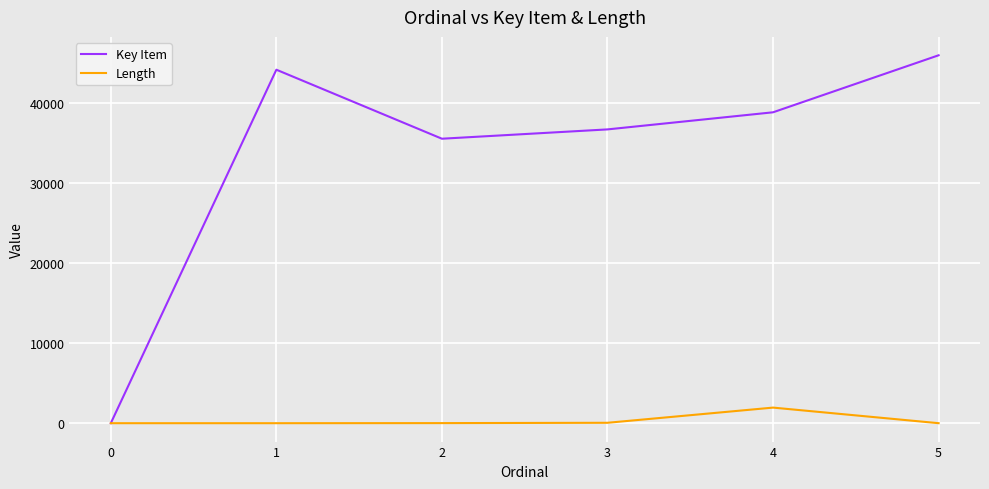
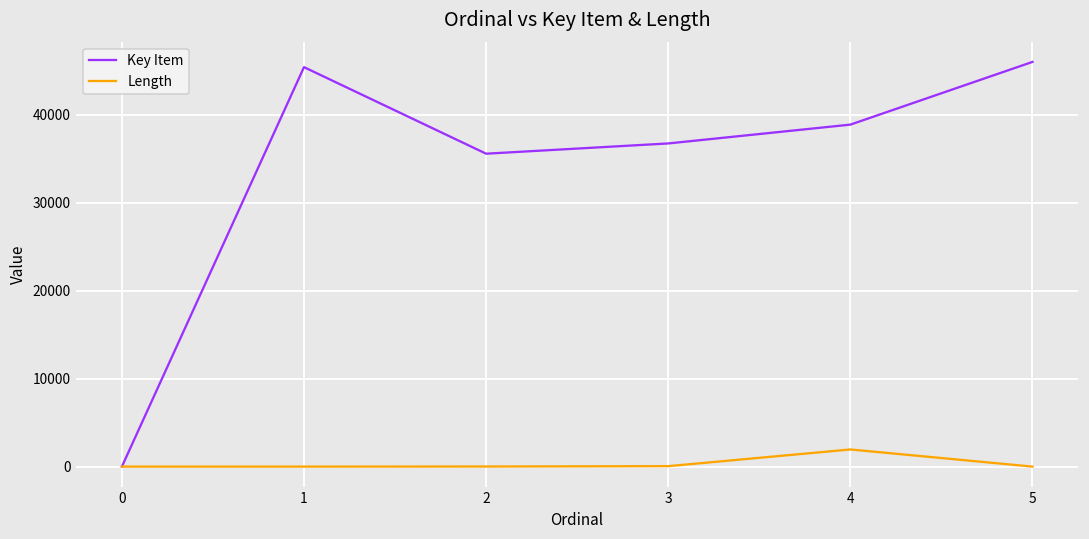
  {
    "Key Item": {
-     "1": 44000,
+     "1": 45000,
      "2": 36000,
      "3": 37000,
      "4": 39000,
      "5": 46000
    },
    "Length": {
      "1": 0,
      "2": 0,
      "3": 0,
      "4": 2000,
      "5": 0
    }
  }
